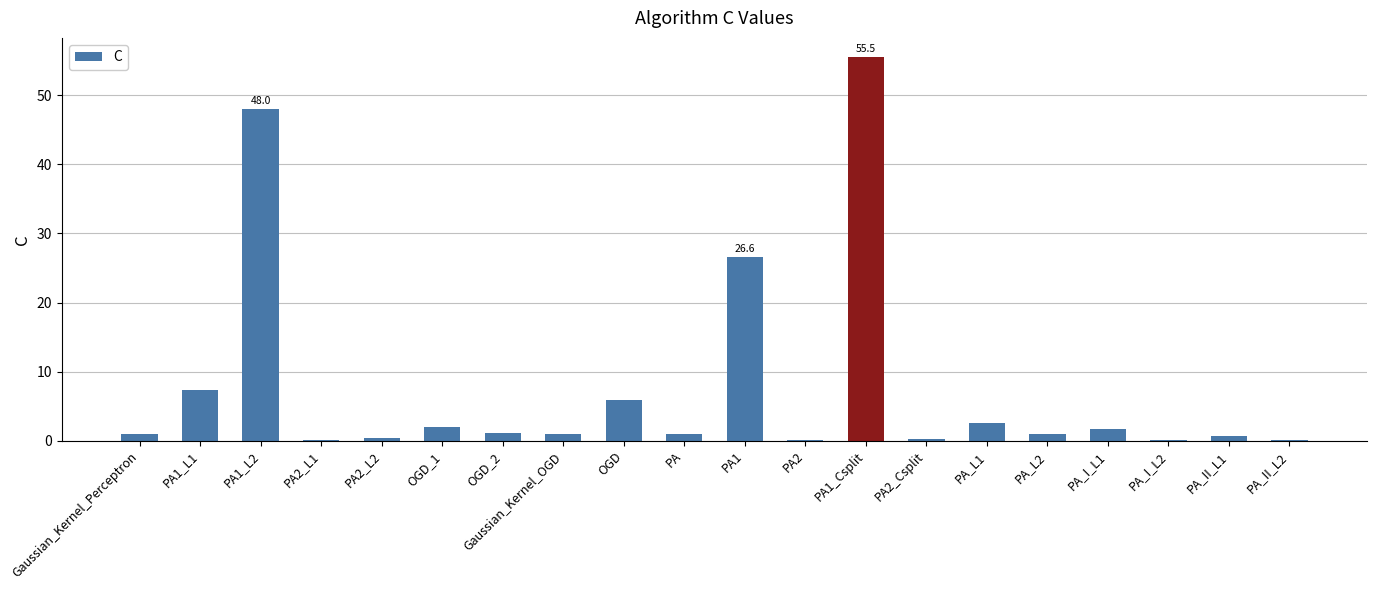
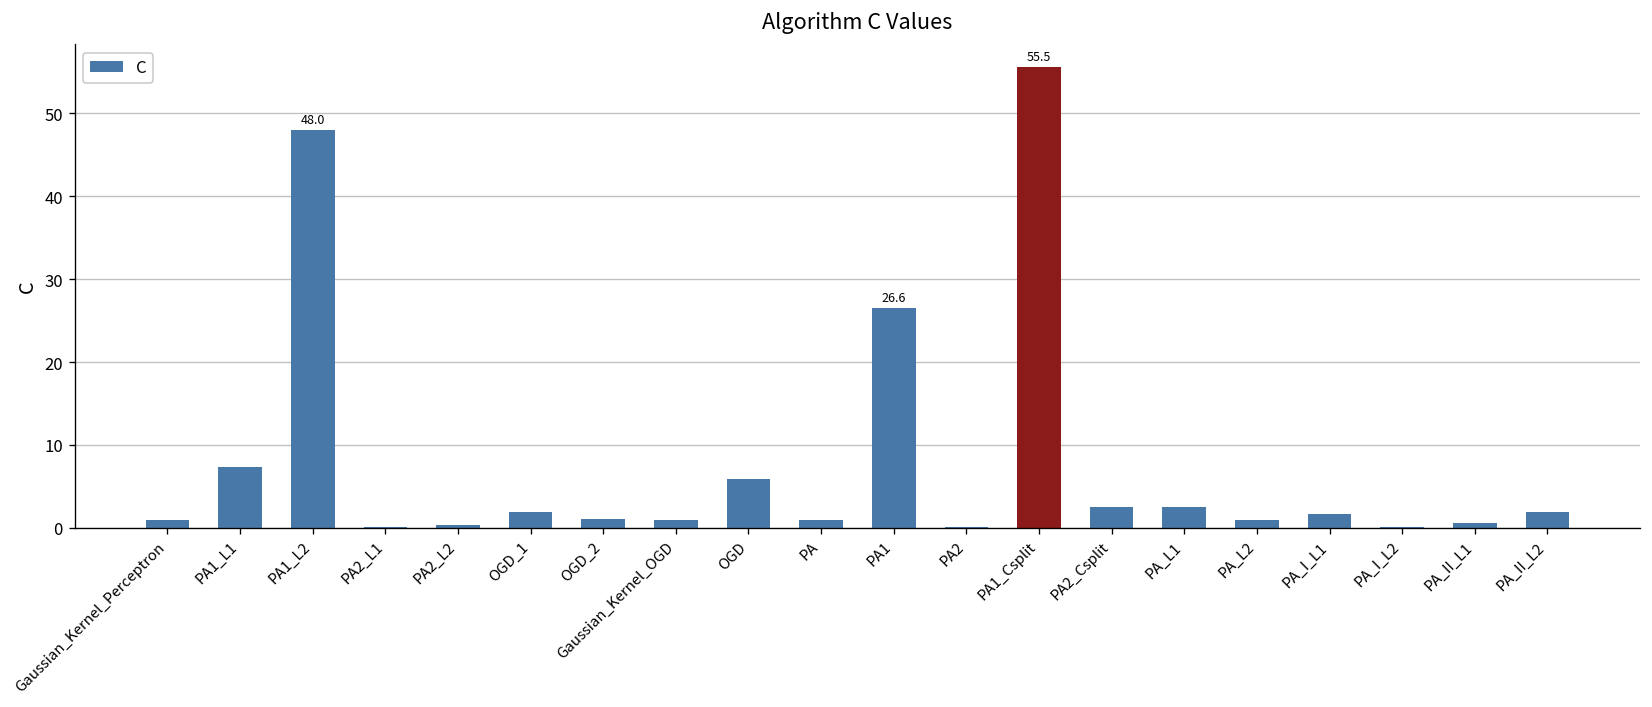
  {
    "Gaussian_Kernel_Perceptron": 1,
    "PA1_L1": 7,
    "OGD_1": 2,
    "OGD_2": 1,
    "Gaussian_Kernel_OGD": 1,
    "OGD": 6,
    "PA": 1,
-   "PA2_Csplit": 0,
+   "PA2_Csplit": 3,
    "PA_L1": 3,
    "PA_L2": 1,
    "PA_I_L1": 2,
    "PA_II_L1": 1,
-   "PA_II_L2": 0
+   "PA_II_L2": 2
  }
